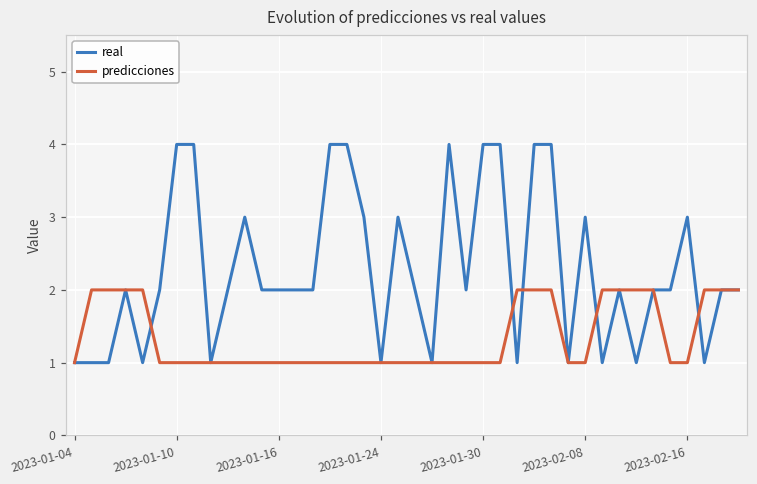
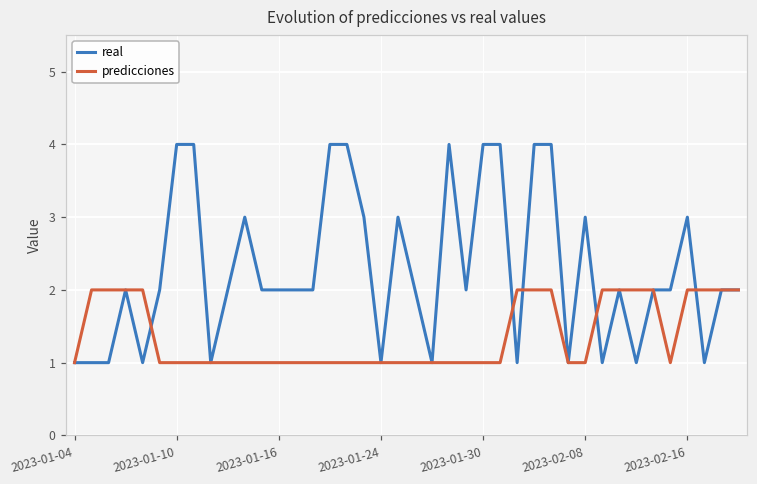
  {
    "real": {
      "2023-01-10": 4,
      "2023-01-16": 2,
      "2023-01-30": 4,
      "2023-02-08": 3,
      "2023-02-16": 3
    },
    "predicciones": {
      "2023-01-10": 1,
      "2023-01-16": 1,
      "2023-01-30": 1,
      "2023-02-08": 1,
-     "2023-02-16": 1
+     "2023-02-16": 2
    }
  }
